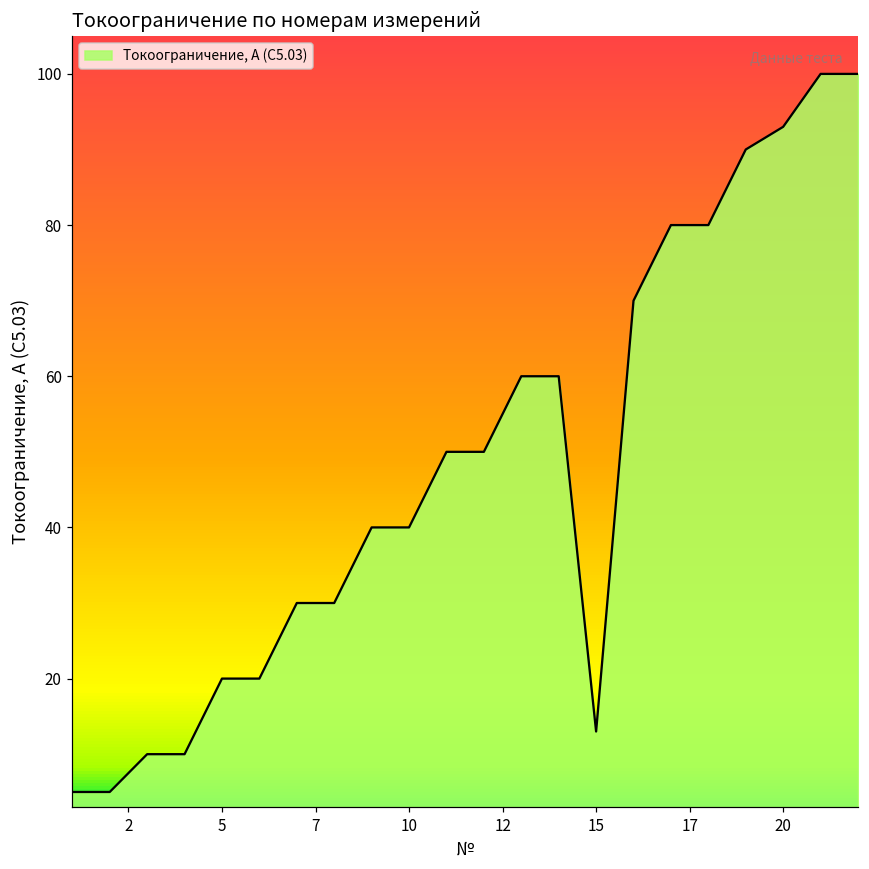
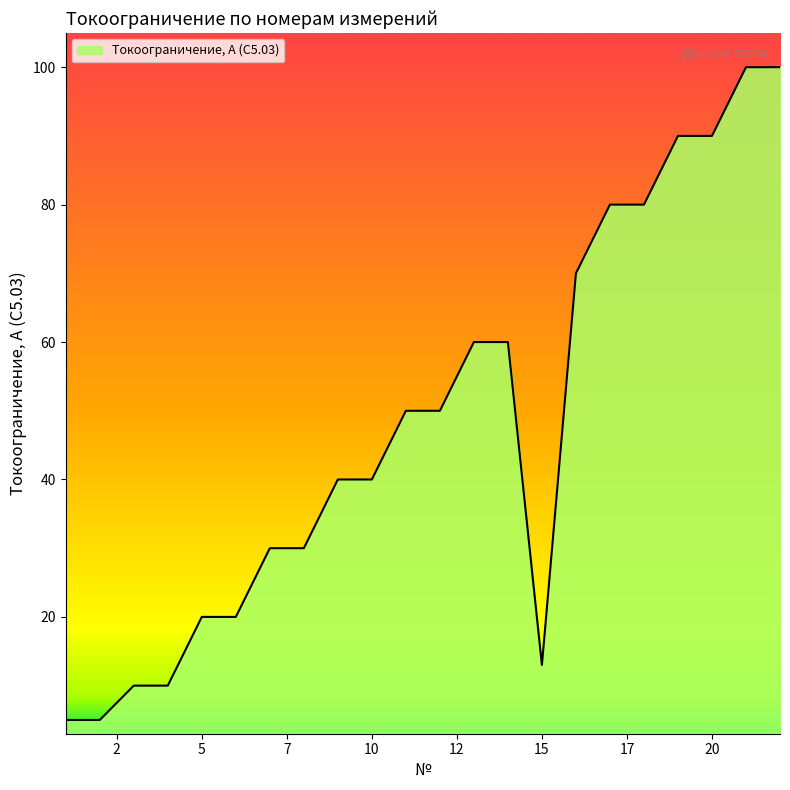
  {
    "5": 20,
    "10": 40,
    "15": 13,
-   "20": 93
+   "20": 90
  }
